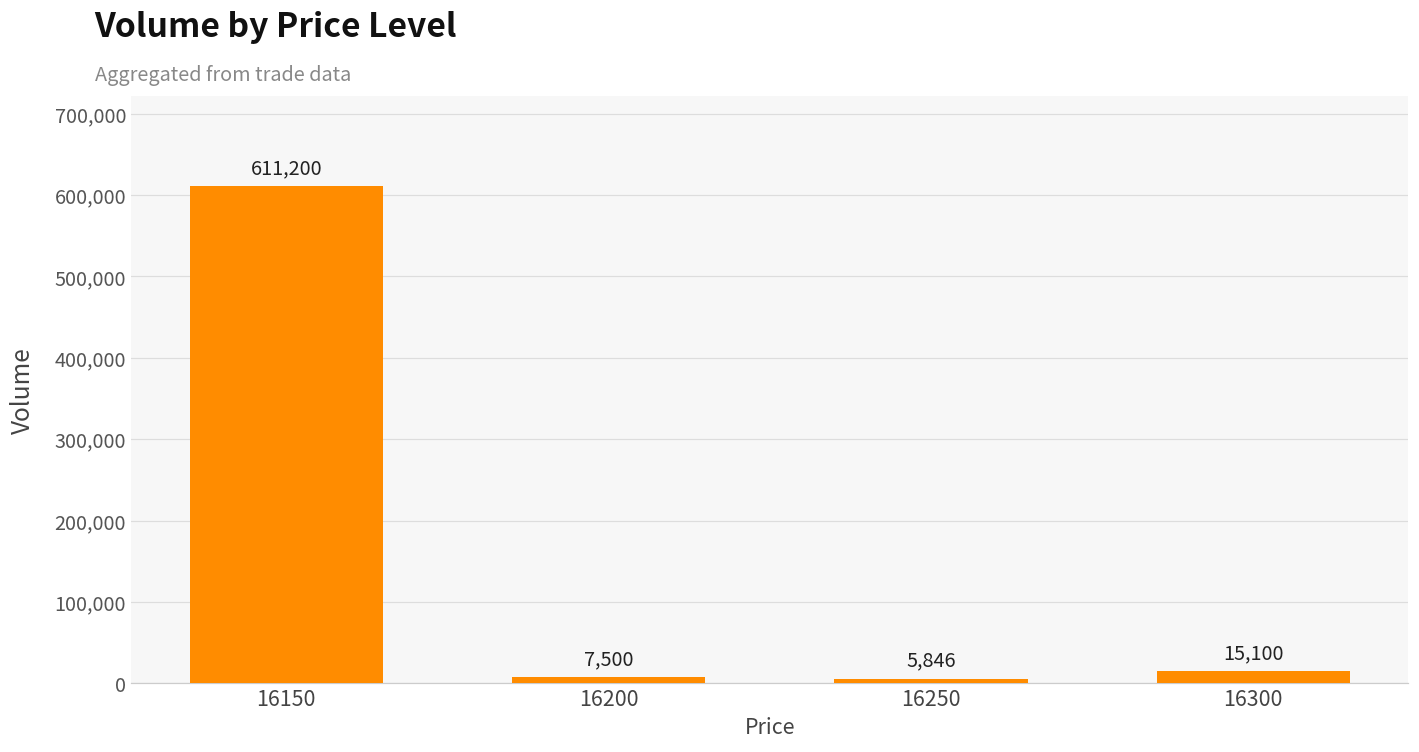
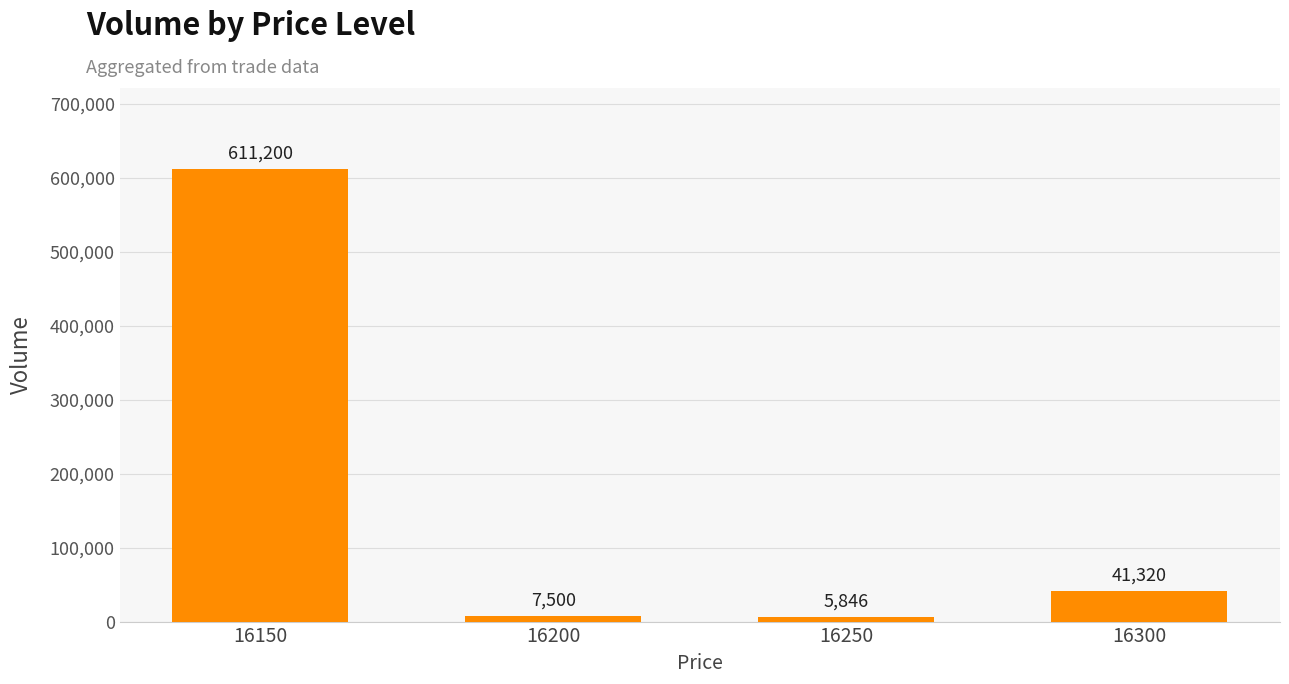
  {
    "16150": "611,200",
    "16200": "7,500",
    "16250": "5,846",
-   "16300": "15,100"
+   "16300": "41,320"
  }
